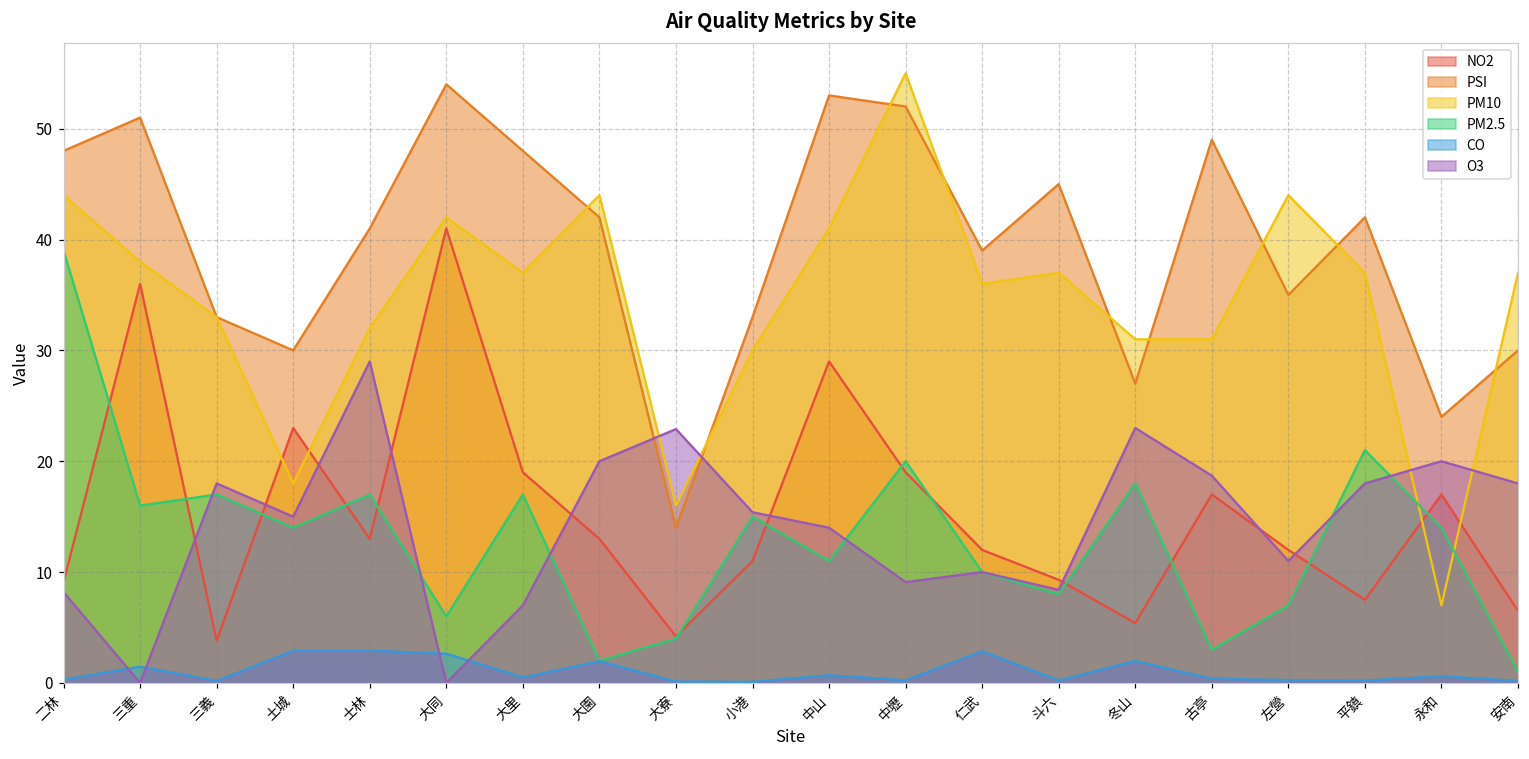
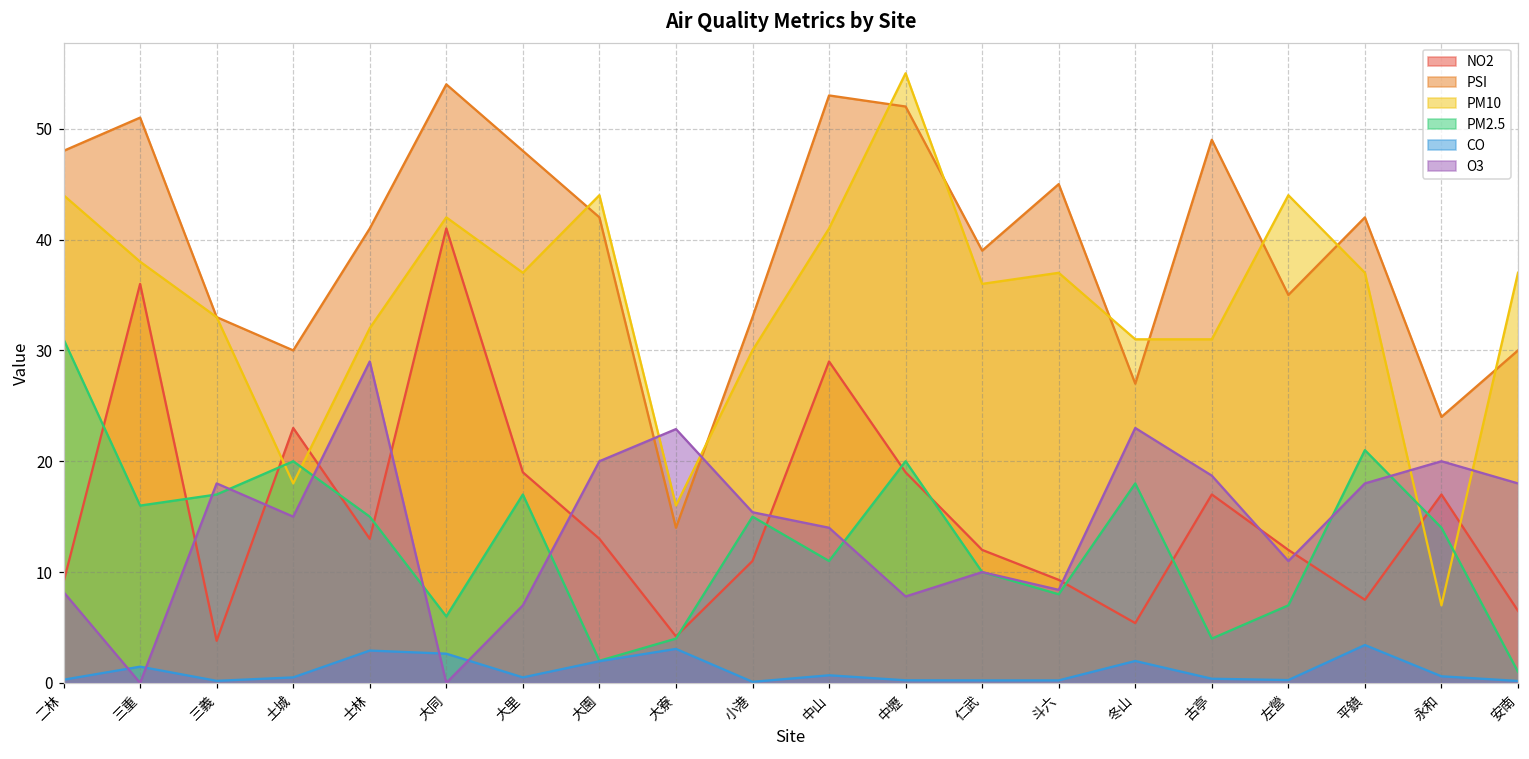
  {
    "PM2.5": {
-     "二林": 39,
+     "二林": 31,
      "三重": 16,
      "三義": 17,
-     "土城": 14,
-     "士林": 17,
+     "土城": 20,
+     "士林": 15,
      "大同": 6,
      "大里": 17,
      "小港": 15,
      "中山": 11,
      "中壢": 20,
      "斗六": 8,
      "冬山": 18,
-     "古亭": 3,
+     "古亭": 4,
      "左營": 7,
      "平鎮": 21,
      "永和": 14,
      "安南": 1
    },
    "CO": {
      "二林": 0.3,
      "三重": 1.5,
      "三義": 0.2,
-     "土城": 2.9,
+     "土城": 0.5,
      "士林": 2.9,
      "大同": 2.6,
      "大里": 0.5,
-     "大寮": 0.1,
+     "大寮": 3.1,
      "小港": 0.1,
      "中山": 0.7,
      "中壢": 0.2,
-     "仁武": 2.9,
+     "仁武": 0.2,
      "斗六": 0.2,
      "冬山": 2.0,
      "古亭": 0.4,
      "左營": 0.3,
-     "平鎮": 0.2,
+     "平鎮": 3.4,
      "永和": 0.6,
      "安南": 0.2
    },
    "O3": {
      "二林": 8.2,
      "三重": 0.0,
      "三義": 18.0,
      "土城": 15.0,
      "士林": 29.0,
      "大同": 0.0,
      "大里": 7.0,
      "大園": 20.0,
      "大寮": 22.9,
      "小港": 15.4,
      "中山": 14.0,
-     "中壢": 9.1,
+     "中壢": 7.8,
      "斗六": 8.4,
      "冬山": 23.0,
      "古亭": 18.7,
      "左營": 11.0,
      "平鎮": 18.0,
      "永和": 20.0,
      "安南": 18.0
    }
  }
